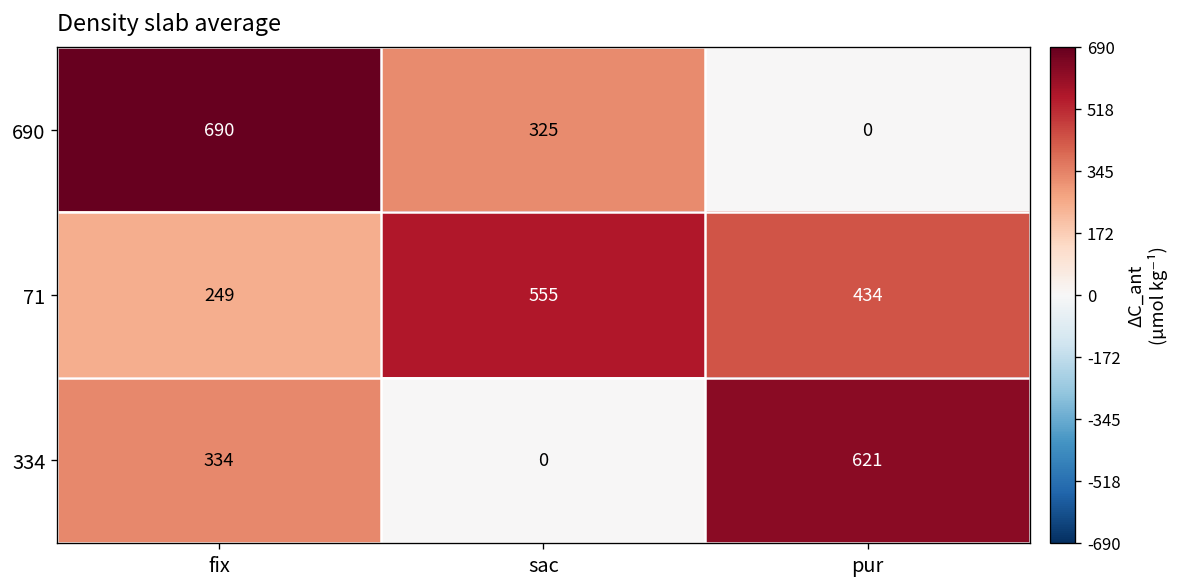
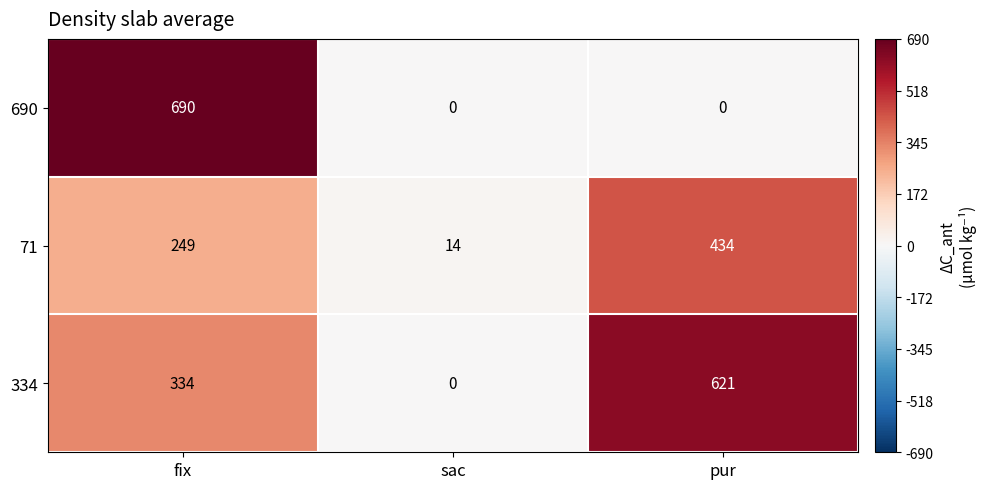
  {
    "690": {
      "fix": 690,
-     "sac": 325,
+     "sac": 0,
      "pur": 0
    },
    "71": {
      "fix": 249,
-     "sac": 555,
+     "sac": 14,
      "pur": 434
    },
    "334": {
      "fix": 334,
      "sac": 0,
      "pur": 621
    }
  }
